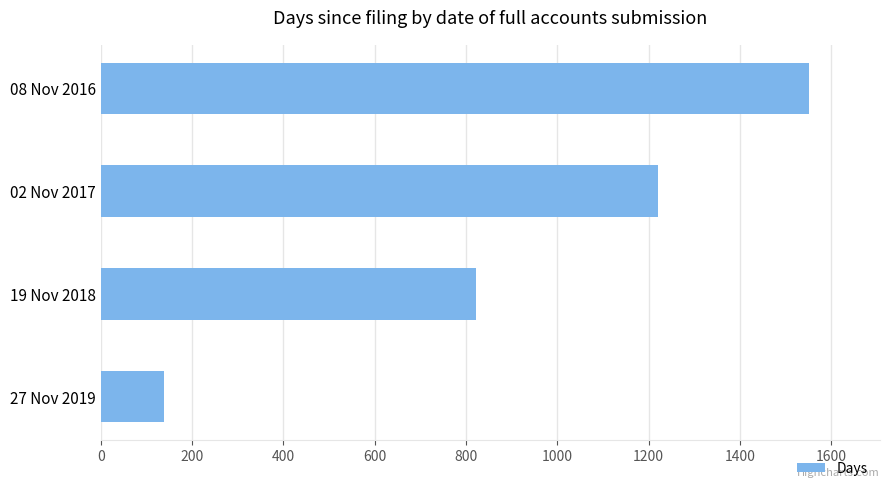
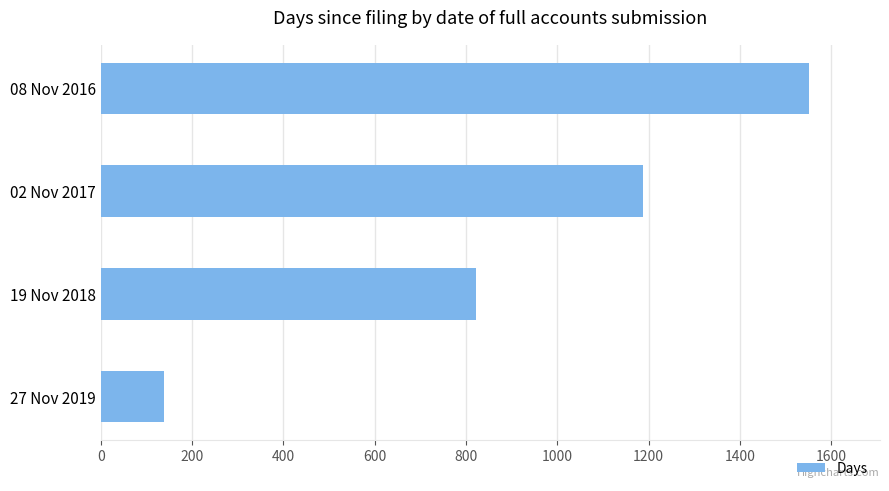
  {
    "08 Nov 2016": 1550,
-   "02 Nov 2017": 1220,
+   "02 Nov 2017": 1190,
    "19 Nov 2018": 820,
    "27 Nov 2019": 140
  }
